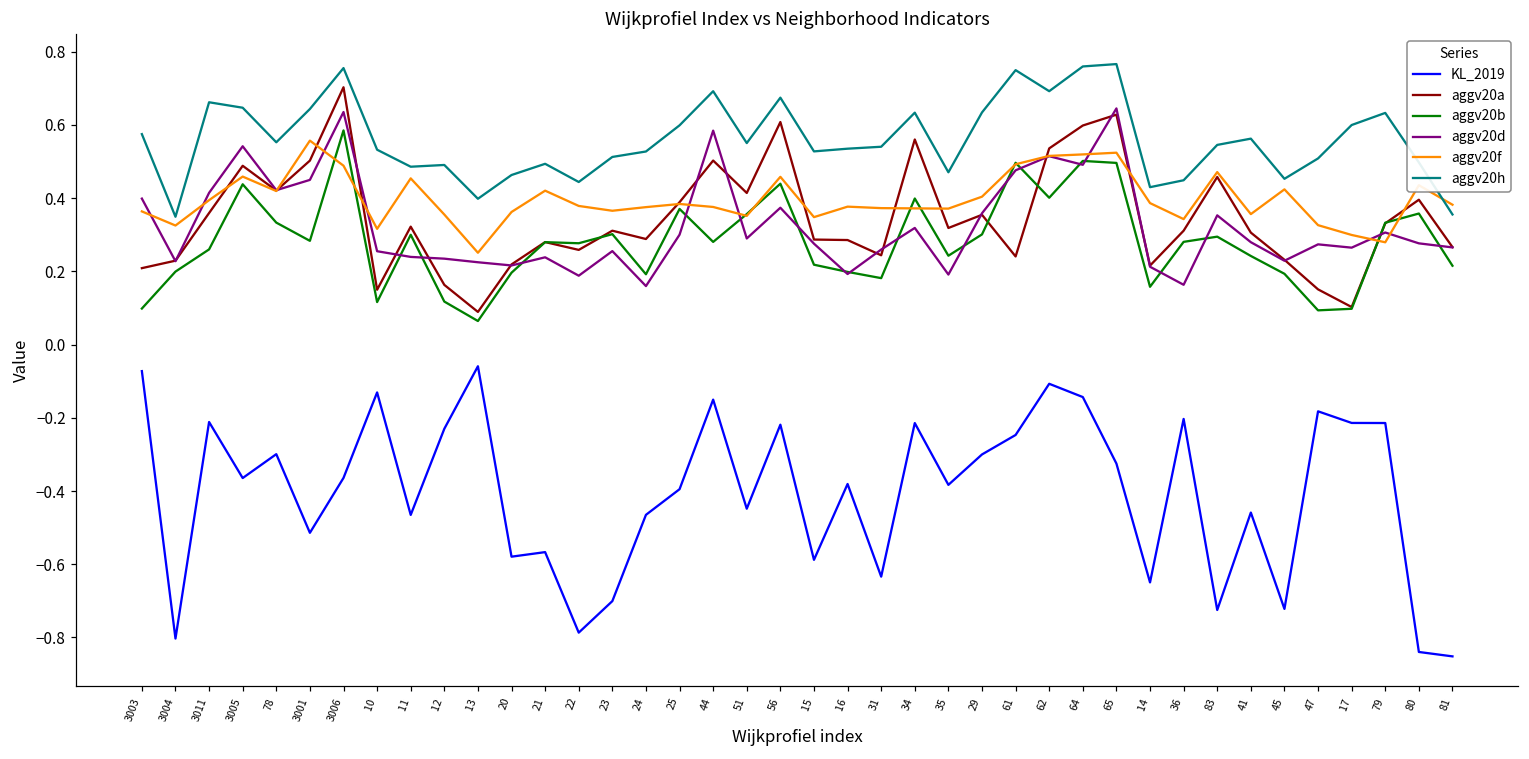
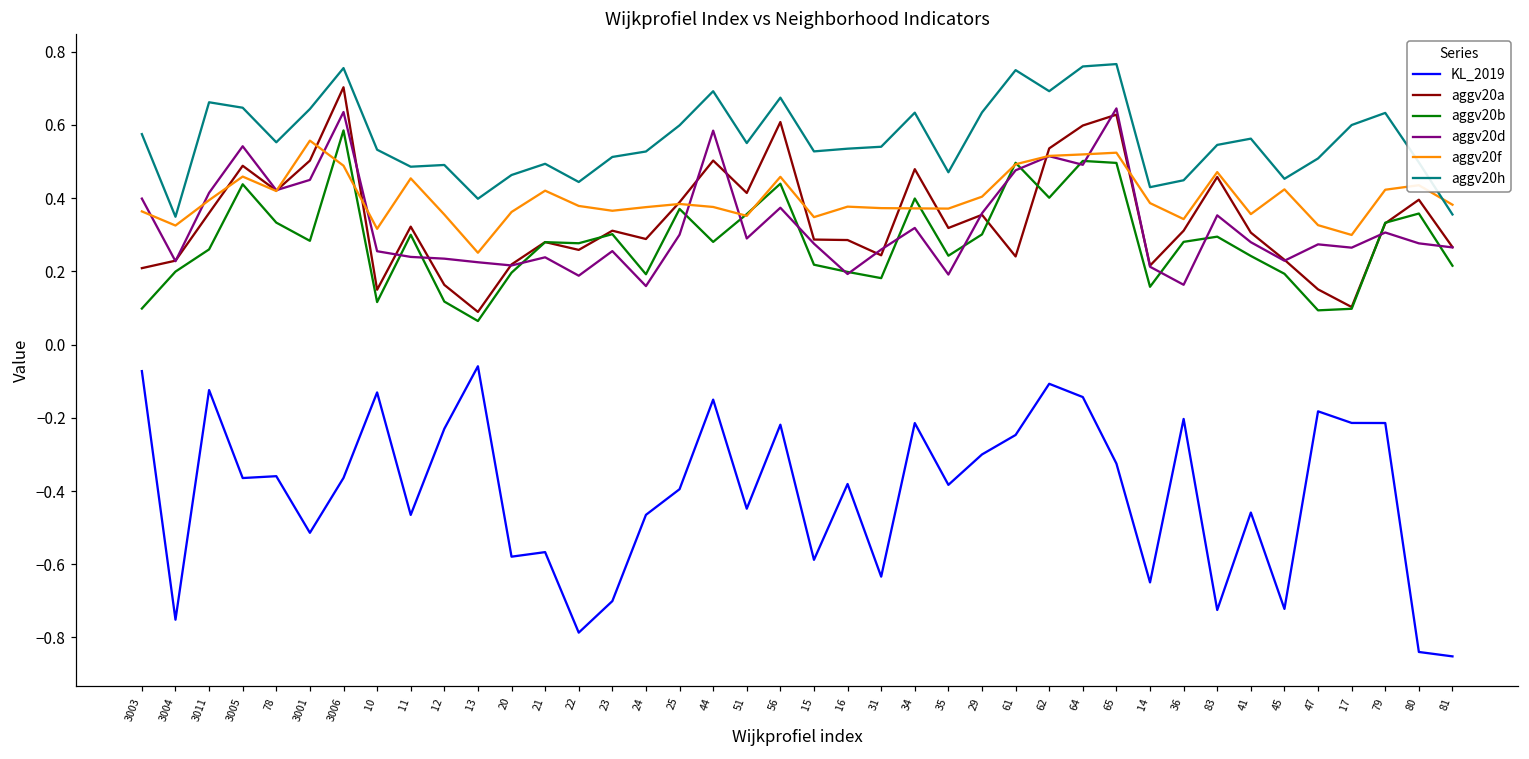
  {
    "KL_2019": {
      "3003": -0.07,
-     "3004": -0.80,
-     "3011": -0.21,
+     "3004": -0.75,
+     "3011": -0.12,
      "3005": -0.36,
-     "78": -0.30,
+     "78": -0.36,
      "3001": -0.51,
      "3006": -0.36,
      "10": -0.13,
      "11": -0.47,
      "12": -0.23,
      "13": -0.06,
      "20": -0.58,
      "21": -0.57,
      "22": -0.79,
      "23": -0.70,
      "24": -0.47,
      "25": -0.40,
      "44": -0.15,
      "51": -0.45,
      "56": -0.22,
      "15": -0.59,
      "16": -0.38,
      "31": -0.63,
      "34": -0.21,
      "35": -0.38,
      "29": -0.30,
      "61": -0.25,
      "62": -0.11,
      "64": -0.14,
      "65": -0.32,
      "14": -0.65,
      "36": -0.20,
      "83": -0.72,
      "41": -0.46,
      "45": -0.72,
      "47": -0.18,
      "17": -0.21,
      "79": -0.21,
      "80": -0.84,
      "81": -0.85
    },
    "aggv20a": {
      "3003": 0.21,
      "3011": 0.36,
      "3005": 0.49,
      "3001": 0.50,
      "3006": 0.70,
      "10": 0.15,
      "11": 0.32,
      "12": 0.16,
      "13": 0.09,
      "22": 0.26,
      "23": 0.31,
      "24": 0.29,
      "44": 0.50,
      "51": 0.41,
      "56": 0.61,
      "15": 0.29,
      "16": 0.29,
      "31": 0.24,
-     "34": 0.56,
+     "34": 0.48,
      "35": 0.32,
      "61": 0.24,
      "62": 0.54,
      "64": 0.60,
      "65": 0.63,
      "36": 0.31,
      "83": 0.46,
      "41": 0.31,
      "47": 0.15,
      "80": 0.40
    },
    "aggv20f": {
      "3003": 0.36,
      "3004": 0.33,
      "3011": 0.39,
      "3005": 0.46,
      "3001": 0.56,
      "3006": 0.49,
      "10": 0.32,
      "11": 0.45,
      "12": 0.36,
      "13": 0.25,
      "20": 0.36,
      "21": 0.42,
      "22": 0.38,
      "23": 0.37,
      "24": 0.38,
      "44": 0.38,
      "56": 0.46,
      "15": 0.35,
      "16": 0.38,
      "31": 0.37,
      "34": 0.37,
      "35": 0.37,
      "29": 0.40,
      "64": 0.52,
      "65": 0.52,
      "14": 0.39,
      "36": 0.34,
      "83": 0.47,
      "41": 0.36,
      "45": 0.42,
      "47": 0.33,
      "17": 0.30,
-     "79": 0.28,
+     "79": 0.42,
      "81": 0.38
    }
  }
